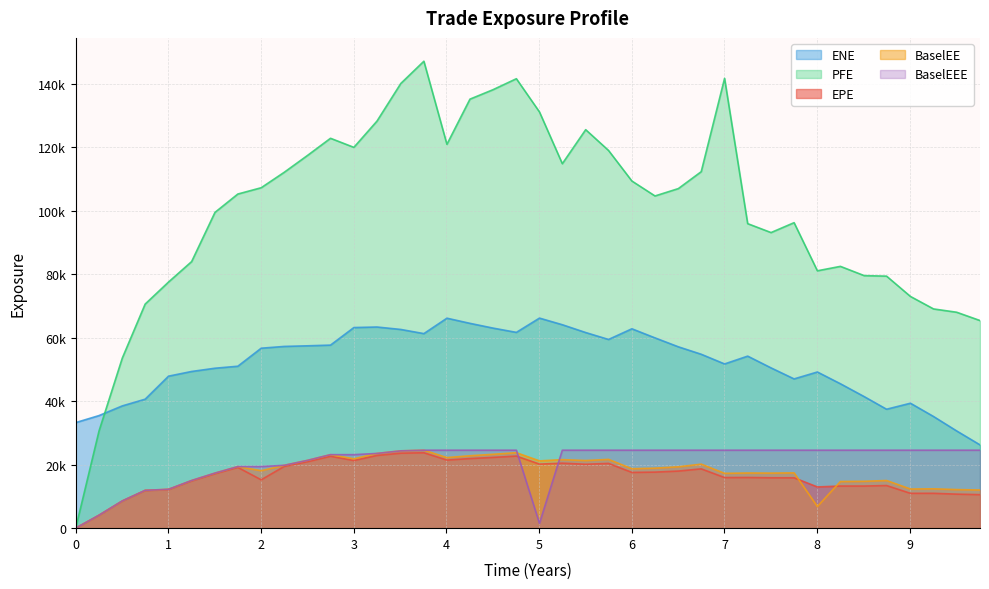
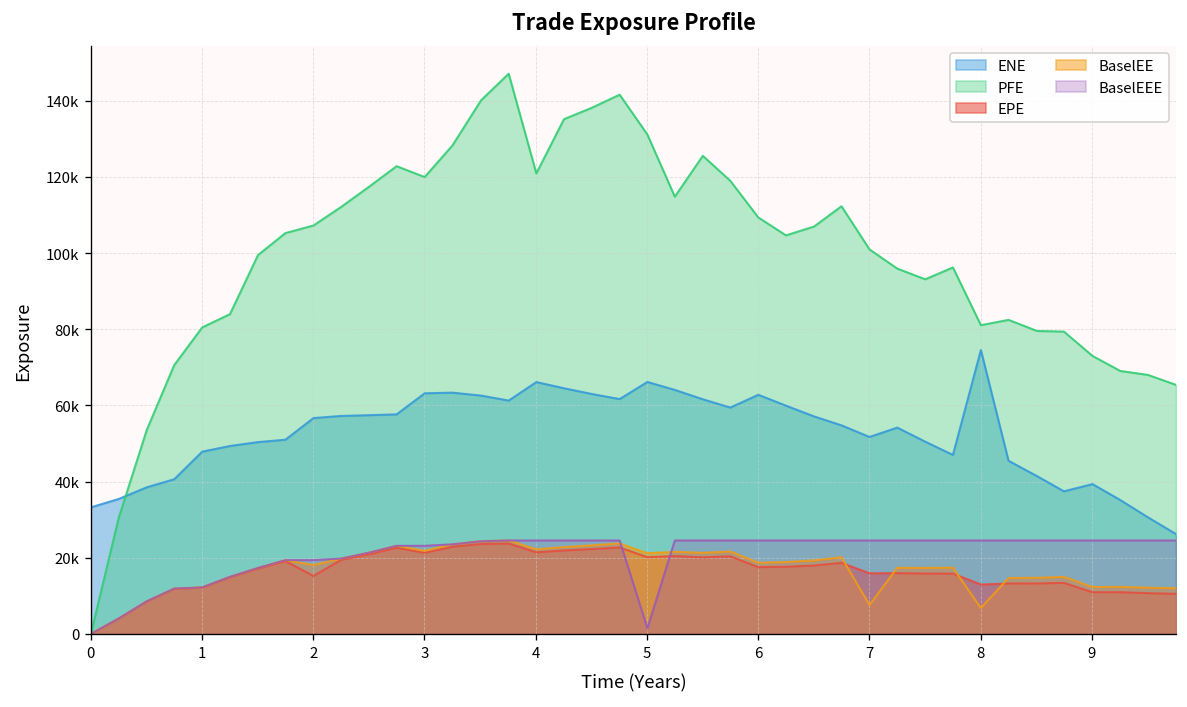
  {
    "ENE": {
      "0": 33000,
      "1": 48000,
      "2": 57000,
      "3": 63000,
      "5": 66000,
      "6": 63000,
      "7": 52000,
-     "8": 49000
+     "8": 75000
    },
    "PFE": {
-     "1": 78000,
+     "1": 80000,
      "2": 107000,
      "3": 120000,
      "5": 131000,
      "6": 109000,
-     "7": 142000,
+     "7": 101000,
      "8": 81000
    },
    "EPE": {
      "2": 15000,
      "5": 20000,
      "6": 18000,
      "7": 16000,
      "8": 13000
    },
    "BaselEE": {
      "2": 18000,
      "5": 21000,
      "6": 19000,
-     "7": 17000,
+     "7": 8000,
      "8": 7000
    },
    "BaselEEE": {
      "2": 19000,
      "3": 23000,
      "5": 2000,
      "6": 25000,
      "7": 25000,
      "8": 25000
    }
  }
